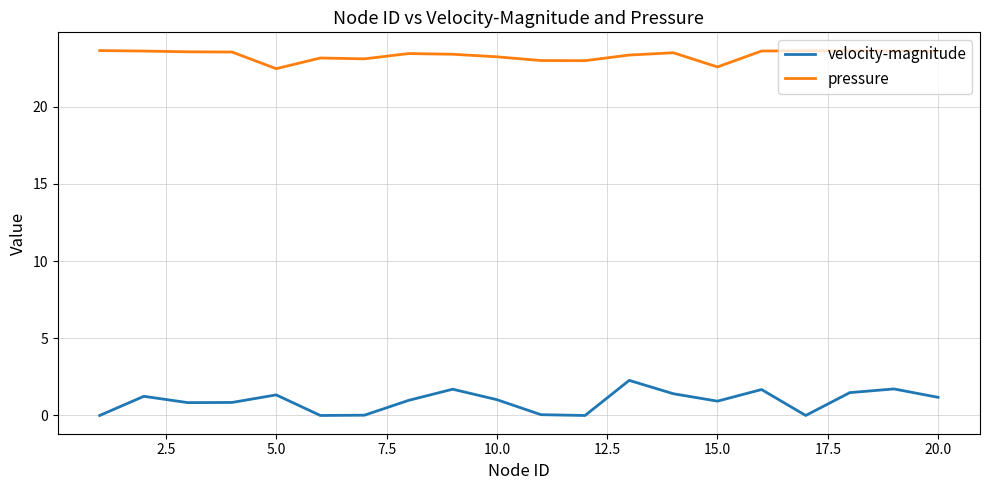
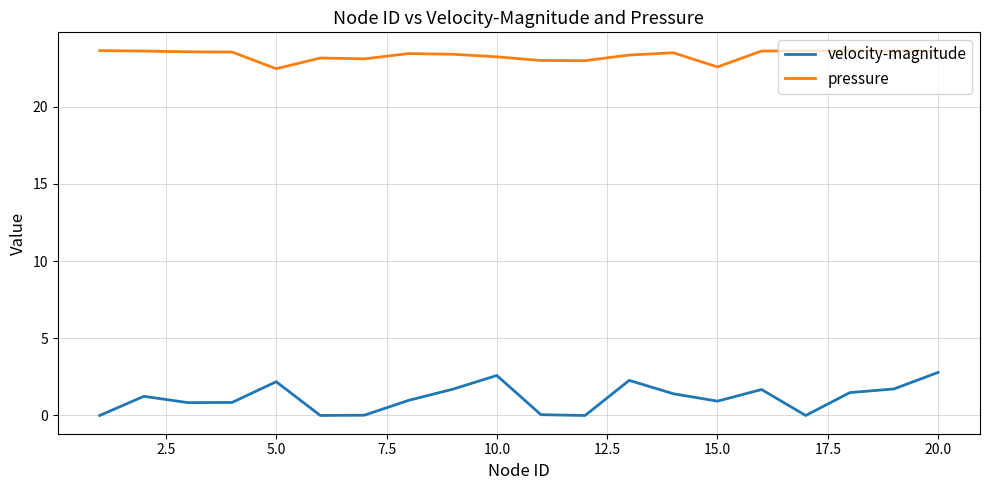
  {
    "velocity-magnitude": {
-     "5.0": 1.3,
-     "10.0": 1.0,
+     "5.0": 2.2,
+     "10.0": 2.6,
      "15.0": 0.9,
-     "20.0": 1.2
+     "20.0": 2.8
    },
    "pressure": {
      "5.0": 22.5,
      "10.0": 23.2,
      "15.0": 22.6
    }
  }
